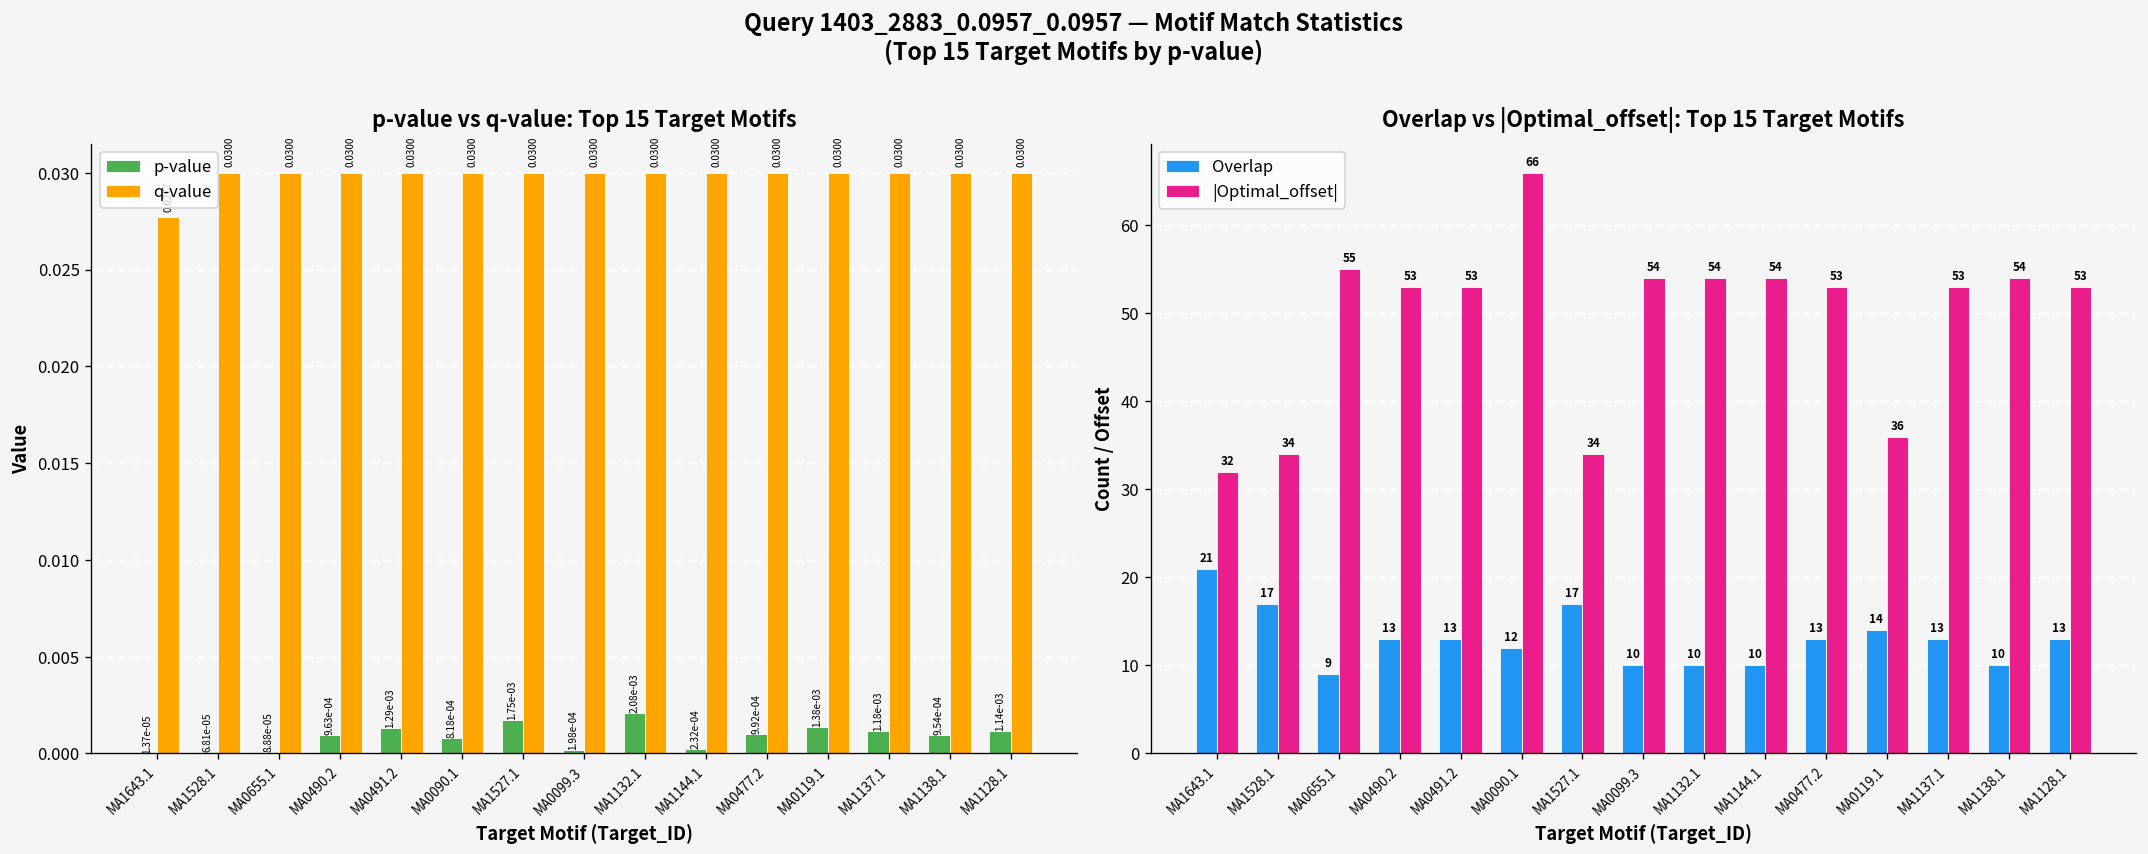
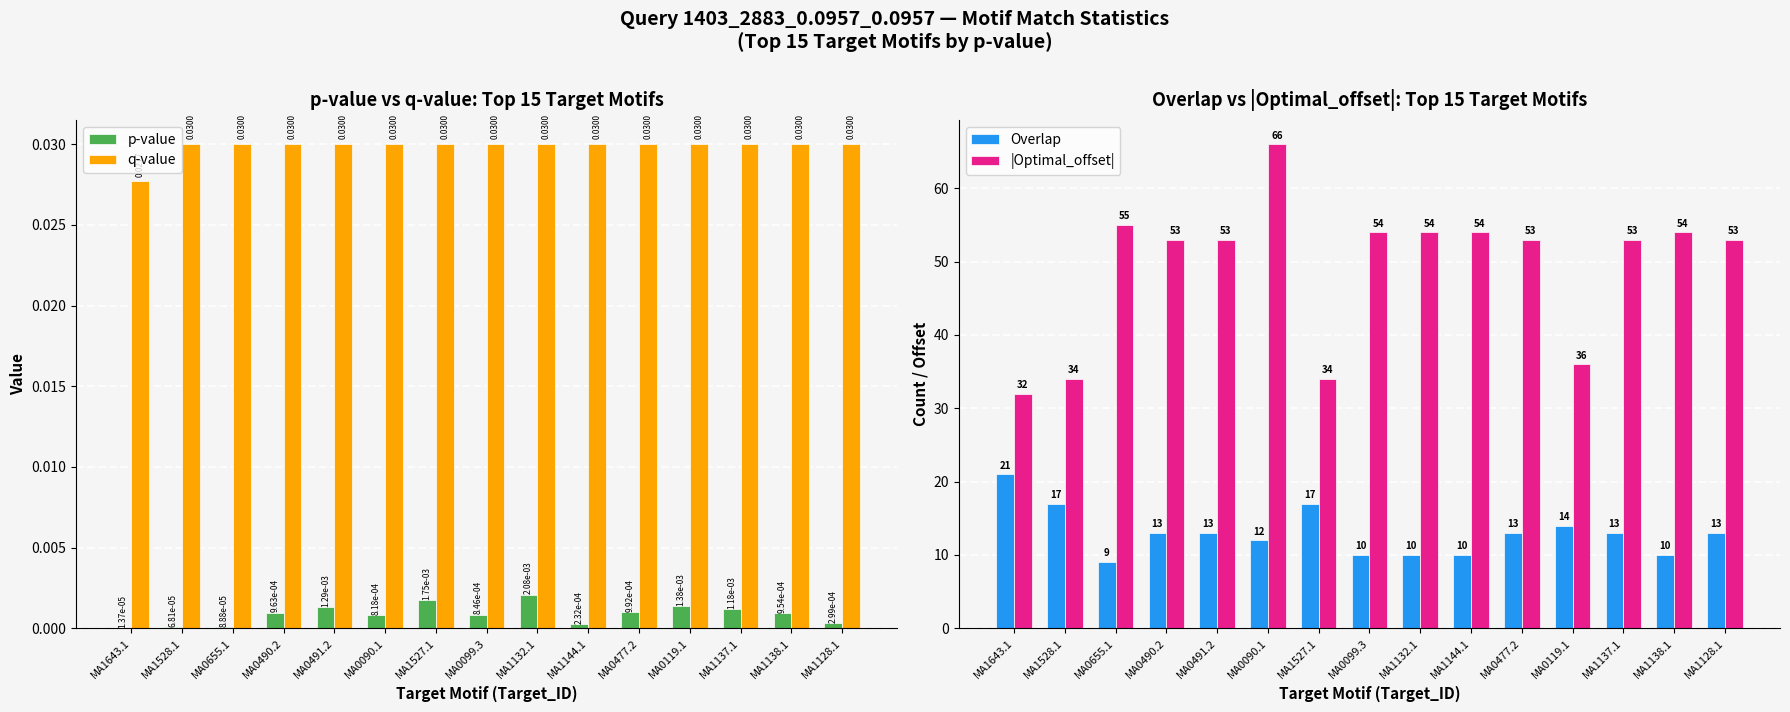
  {
    "p-value vs q-value: Top 15 Target Motifs": {
      "p-value": {
        "MA1643.1": "1.37e-05",
        "MA1528.1": "6.81e-05",
        "MA0655.1": "8.88e-05",
        "MA0490.2": "9.63e-04",
        "MA0491.2": "1.29e-03",
        "MA0090.1": "8.18e-04",
        "MA1527.1": "1.75e-03",
-       "MA0099.3": "1.98e-04",
+       "MA0099.3": "8.46e-04",
        "MA1132.1": "2.08e-03",
        "MA1144.1": "2.32e-04",
        "MA0477.2": "9.92e-04",
        "MA0119.1": "1.38e-03",
        "MA1137.1": "1.18e-03",
        "MA1138.1": "9.54e-04",
-       "MA1128.1": "1.14e-03"
+       "MA1128.1": "2.99e-04"
      },
      "q-value": {
        "MA1528.1": "0.0300",
        "MA0655.1": "0.0300",
        "MA0490.2": "0.0300",
        "MA0491.2": "0.0300",
        "MA0090.1": "0.0300",
        "MA1527.1": "0.0300",
        "MA0099.3": "0.0300",
        "MA1132.1": "0.0300",
        "MA1144.1": "0.0300",
        "MA0477.2": "0.0300",
        "MA0119.1": "0.0300",
        "MA1137.1": "0.0300",
        "MA1138.1": "0.0300",
        "MA1128.1": "0.0300"
      }
    },
    "Overlap vs |Optimal_offset|: Top 15 Target Motifs": {
      "Overlap": {
        "MA1643.1": "21",
        "MA1528.1": "17",
        "MA0655.1": "9",
        "MA0490.2": "13",
        "MA0491.2": "13",
        "MA0090.1": "12",
        "MA1527.1": "17",
        "MA0099.3": "10",
        "MA1132.1": "10",
        "MA1144.1": "10",
        "MA0477.2": "13",
        "MA0119.1": "14",
        "MA1137.1": "13",
        "MA1138.1": "10",
        "MA1128.1": "13"
      },
      "|Optimal_offset|": {
        "MA1643.1": "32",
        "MA1528.1": "34",
        "MA0655.1": "55",
        "MA0490.2": "53",
        "MA0491.2": "53",
        "MA0090.1": "66",
        "MA1527.1": "34",
        "MA0099.3": "54",
        "MA1132.1": "54",
        "MA1144.1": "54",
        "MA0477.2": "53",
        "MA0119.1": "36",
        "MA1137.1": "53",
        "MA1138.1": "54",
        "MA1128.1": "53"
      }
    }
  }
